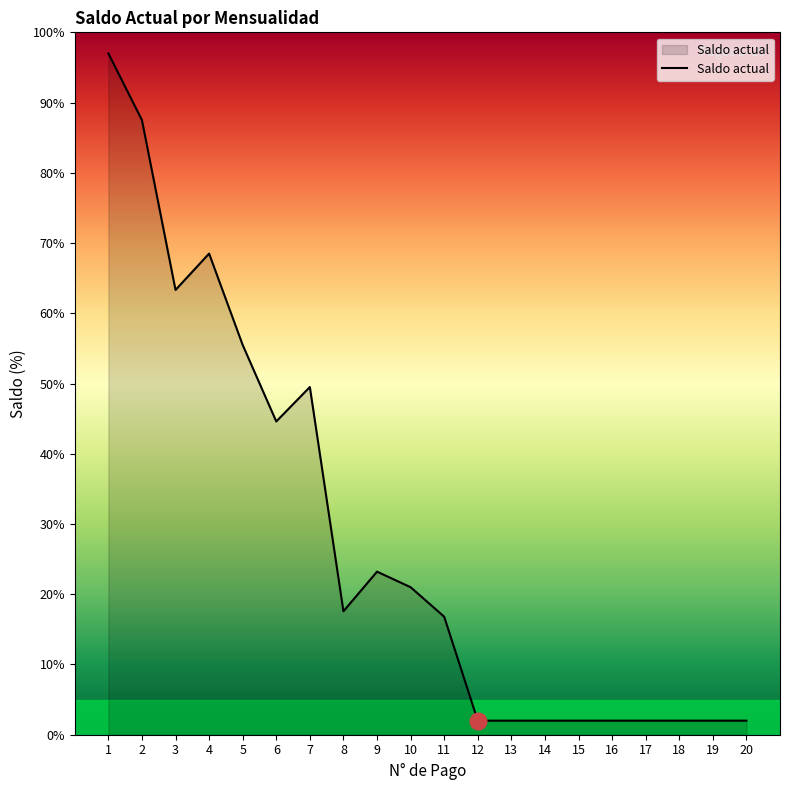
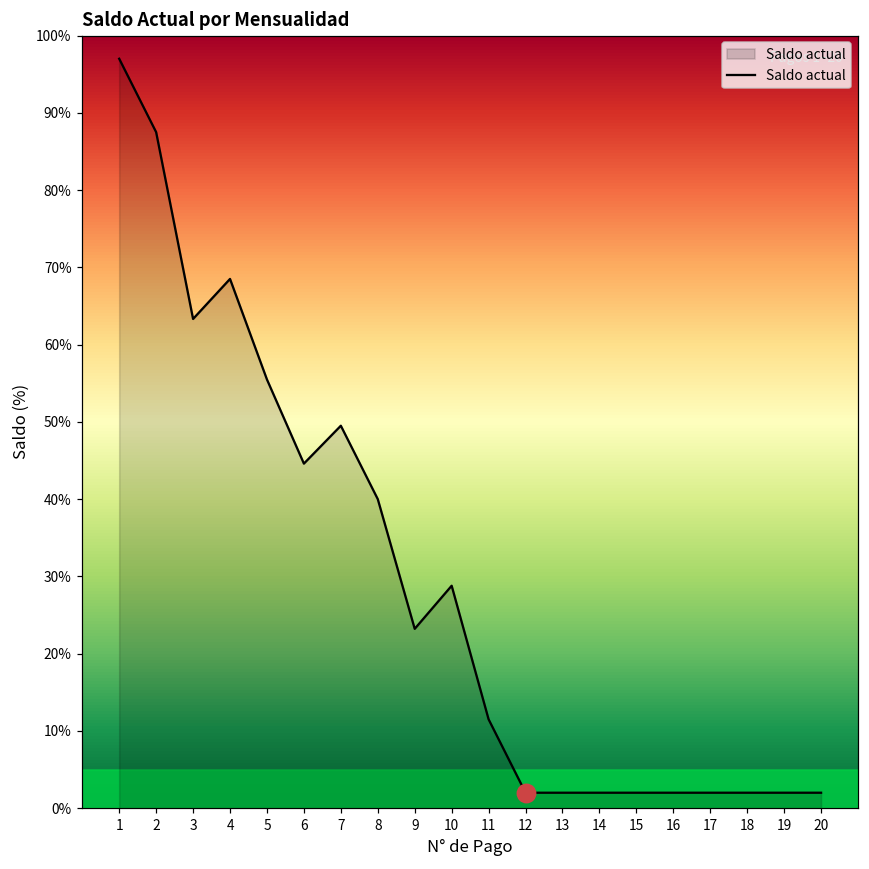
  {
    "Saldo actual": {
      "1": "97%",
      "2": "88%",
      "3": "63%",
      "4": "69%",
      "5": "55%",
      "6": "45%",
      "7": "50%",
-     "8": "18%",
+     "8": "40%",
      "9": "23%",
-     "10": "21%",
-     "11": "17%"
+     "10": "29%",
+     "11": "12%"
    }
  }
